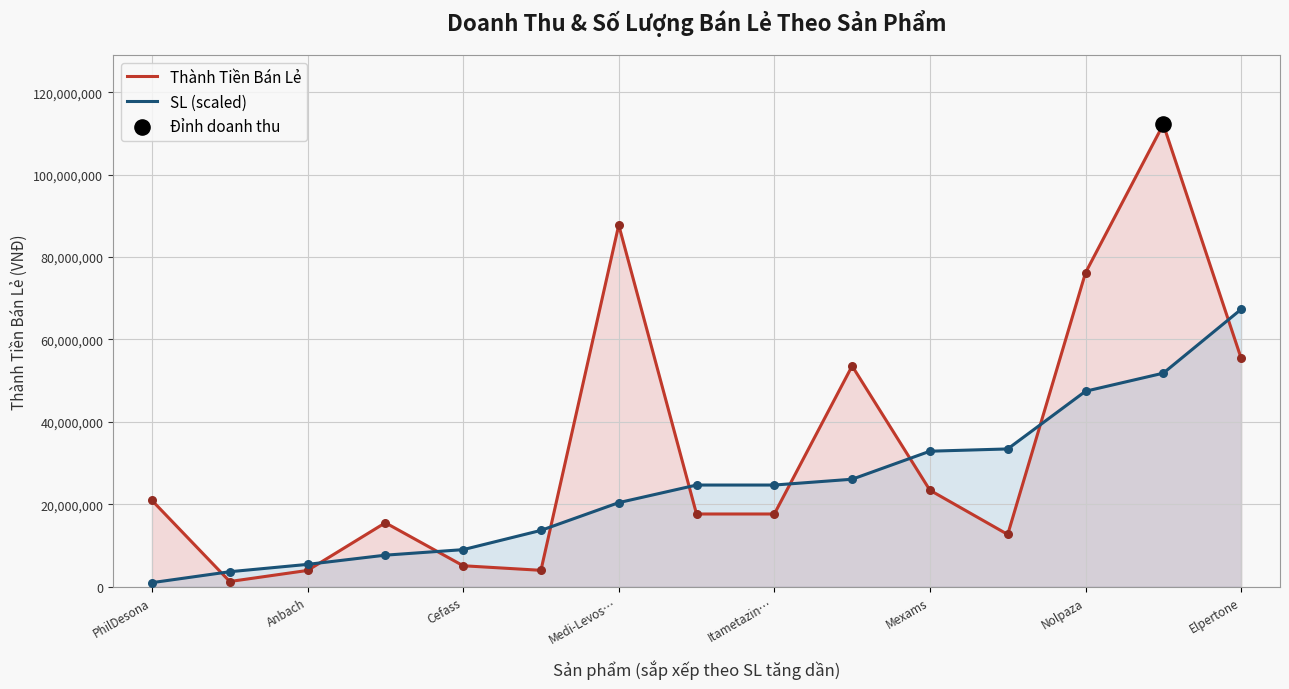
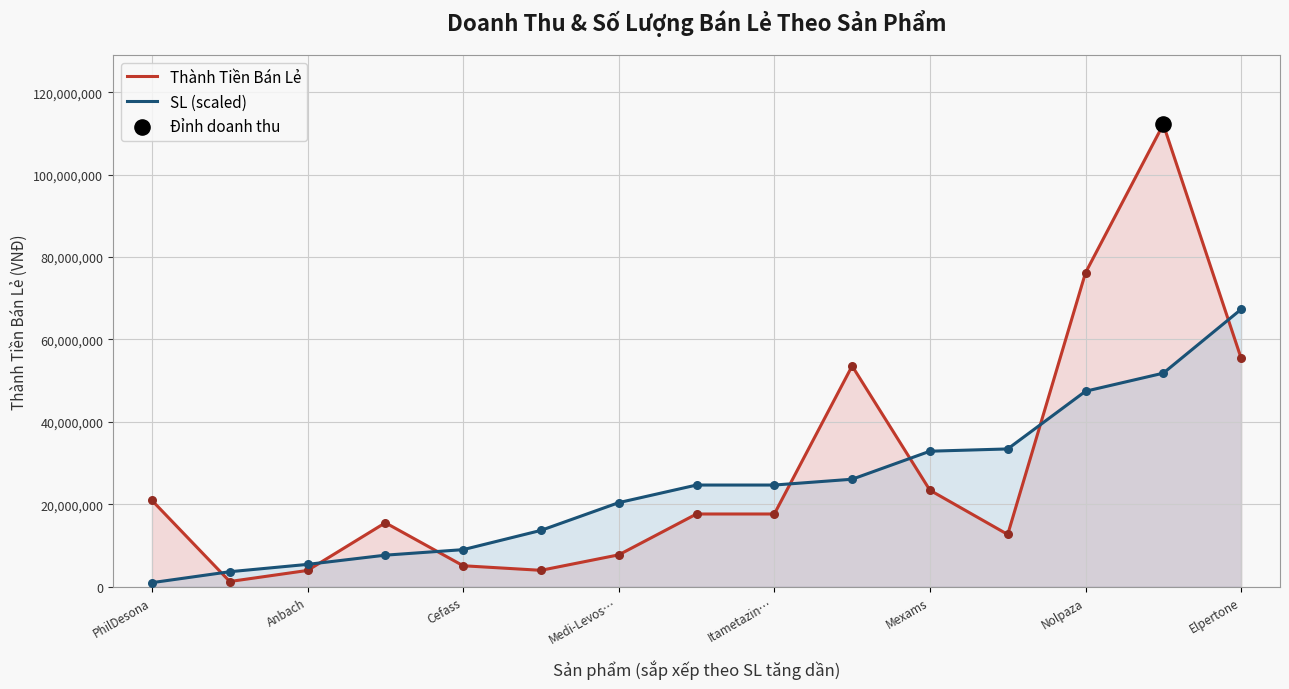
  {
    "Thành Tiền Bán Lẻ": {
      "PhilDesona": "21,000,000",
      "Cefass": "5,000,000",
-     "Medi-Levos…": "88,000,000",
+     "Medi-Levos…": "8,000,000",
      "Itametazin…": "18,000,000",
      "Mexams": "23,000,000"
    },
    "SL (scaled)": {
      "PhilDesona": "1,000,000",
      "Cefass": "9,000,000",
      "Medi-Levos…": "20,000,000",
      "Itametazin…": "25,000,000",
      "Mexams": "33,000,000"
    }
  }
